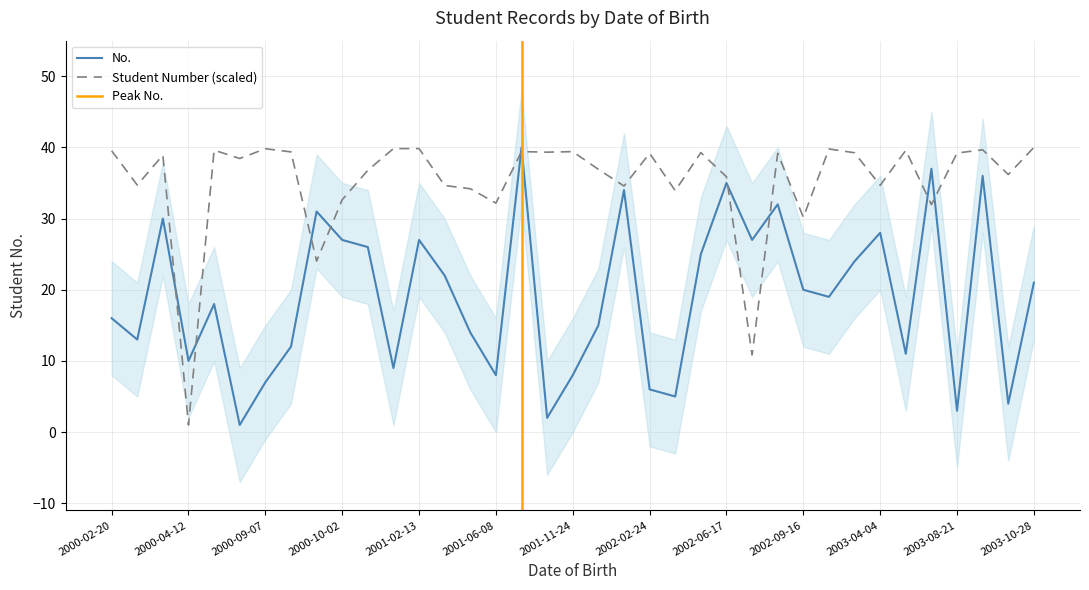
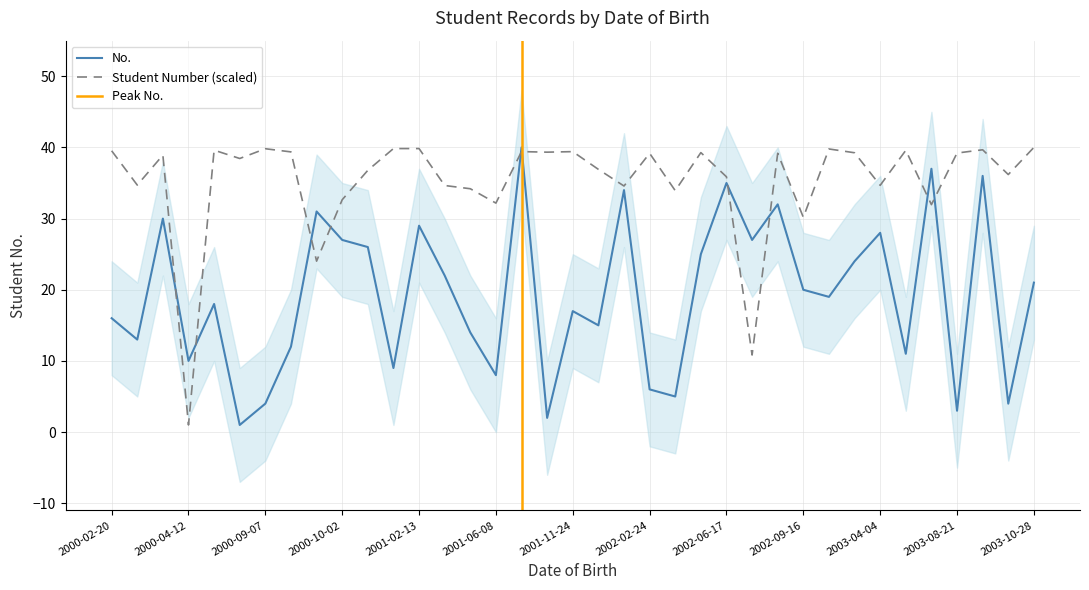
  {
    "No.": {
      "2000-02-20": 16,
      "2000-04-12": 10,
-     "2000-09-07": 7,
+     "2000-09-07": 4,
      "2000-10-02": 27,
-     "2001-02-13": 27,
+     "2001-02-13": 29,
      "2001-06-08": 8,
-     "2001-11-24": 8,
+     "2001-11-24": 17,
      "2002-02-24": 6,
      "2002-06-17": 35,
      "2002-09-16": 20,
      "2003-04-04": 28,
      "2003-08-21": 3,
      "2003-10-28": 21
    },
    "Student Number (scaled)": {
      "2000-02-20": 40,
      "2000-04-12": 1,
      "2000-09-07": 40,
      "2000-10-02": 33,
      "2001-02-13": 40,
      "2001-06-08": 32,
      "2001-11-24": 39,
      "2002-02-24": 39,
      "2002-06-17": 36,
      "2002-09-16": 30,
      "2003-04-04": 35,
      "2003-08-21": 39,
      "2003-10-28": 40
    }
  }
